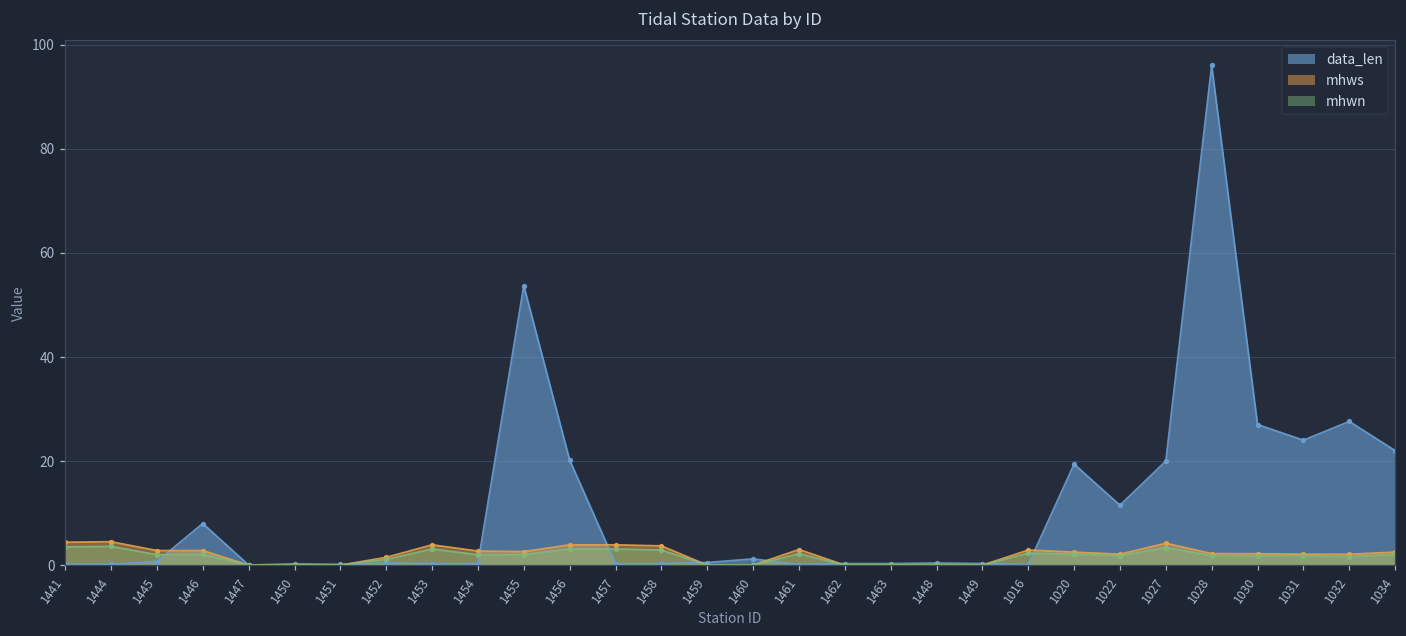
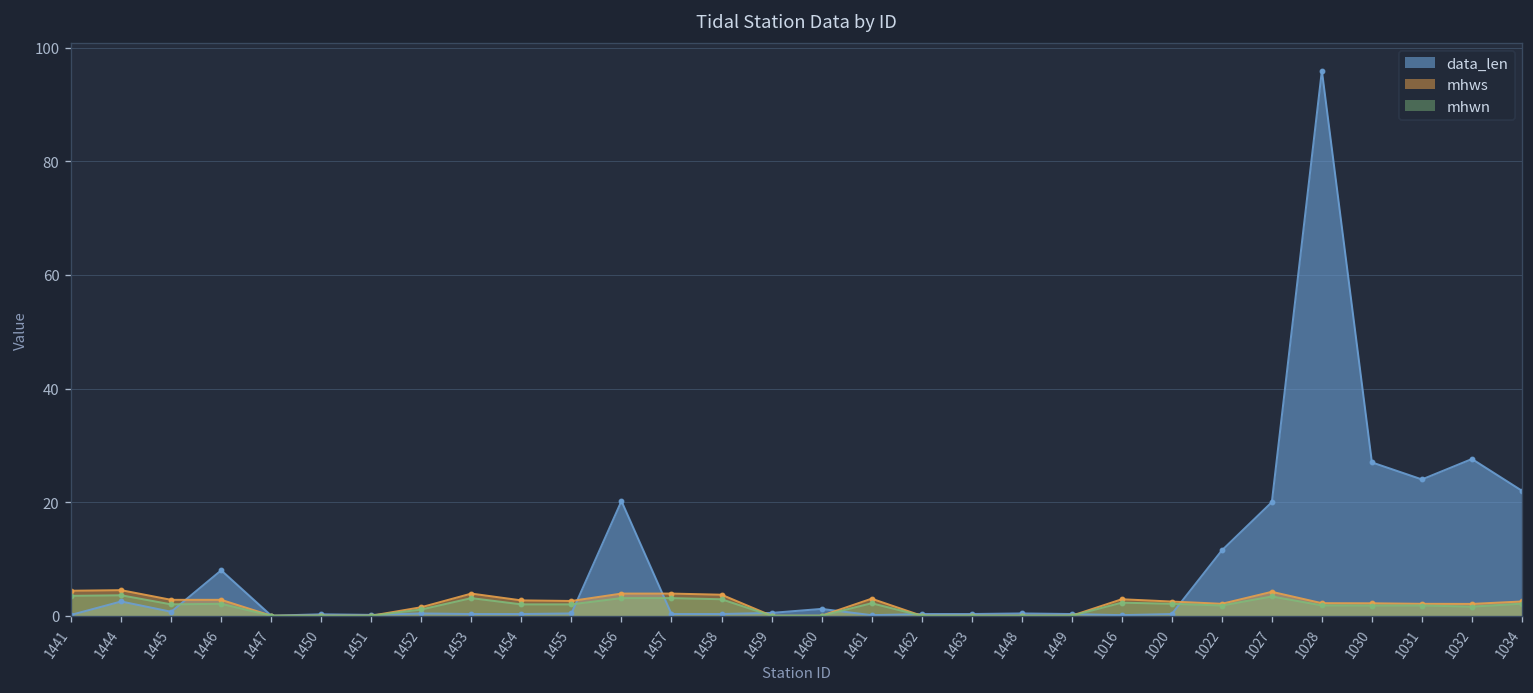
  {
    "data_len": {
      "1441": 0,
-     "1444": 0,
+     "1444": 3,
      "1445": 1,
      "1446": 8,
      "1452": 0,
      "1453": 0,
      "1454": 0,
-     "1455": 54,
+     "1455": 0,
      "1456": 20,
      "1457": 0,
      "1458": 0,
      "1460": 1,
      "1461": 0,
      "1016": 0,
-     "1020": 19,
+     "1020": 0,
      "1022": 12,
      "1027": 20,
      "1028": 96,
      "1030": 27,
      "1031": 24,
      "1032": 28,
      "1034": 22
    },
    "mhws": {
      "1441": 4,
      "1444": 5,
      "1445": 3,
      "1446": 3,
      "1453": 4,
      "1454": 3,
      "1455": 3,
      "1456": 4,
      "1457": 4,
      "1458": 4,
      "1461": 3,
      "1016": 3,
      "1027": 4
    },
    "mhwn": {
      "1441": 4,
      "1444": 4,
      "1445": 2,
      "1446": 2,
      "1453": 3,
      "1454": 2,
      "1455": 2,
      "1456": 3,
      "1457": 3,
      "1458": 3,
      "1461": 2,
      "1016": 2,
      "1027": 3
    }
  }
